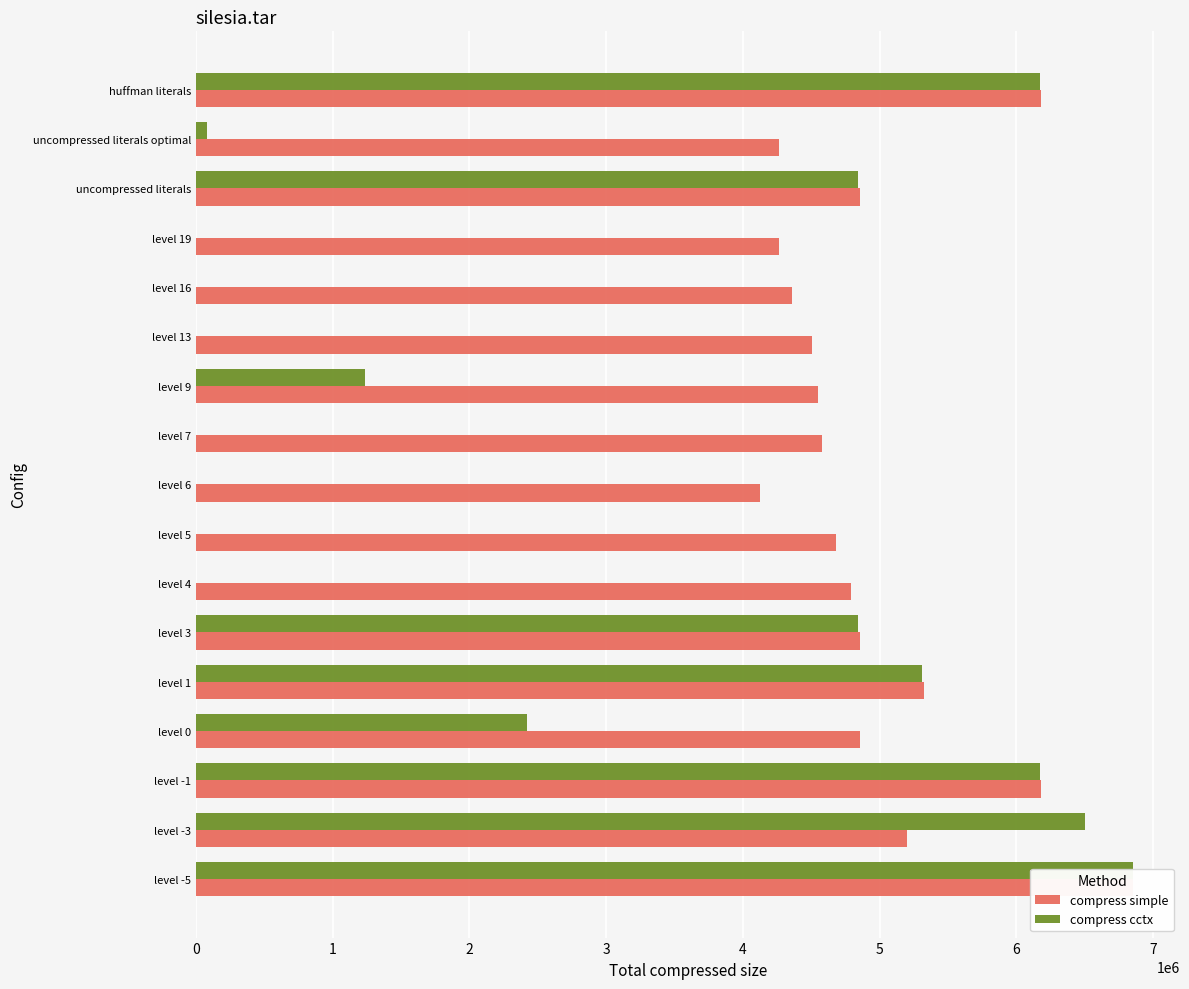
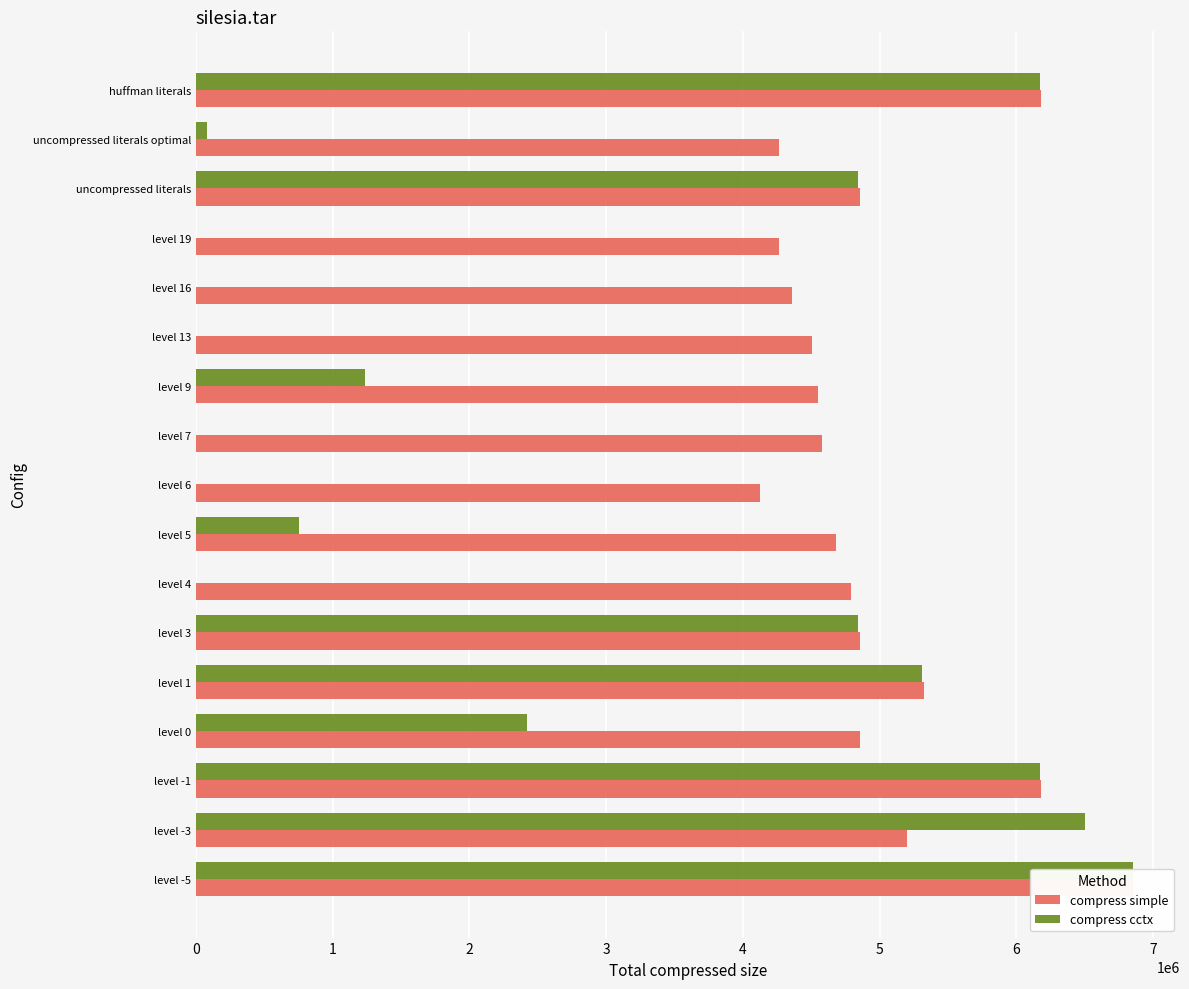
  {
    "compress simple": {
      "huffman literals": 6180000,
      "uncompressed literals optimal": 4270000,
      "uncompressed literals": 4850000,
      "level 19": 4270000,
      "level 16": 4360000,
      "level 13": 4500000,
      "level 9": 4550000,
      "level 7": 4580000,
      "level 6": 4120000,
      "level 5": 4680000,
      "level 4": 4790000,
      "level 3": 4850000,
      "level 1": 5330000,
      "level 0": 4850000,
      "level -1": 6180000,
      "level -3": 5200000
    },
    "compress cctx": {
      "huffman literals": 6170000,
      "uncompressed literals optimal": 80000,
      "uncompressed literals": 4840000,
      "level 19": 0,
      "level 16": 0,
      "level 13": 0,
      "level 9": 1240000,
      "level 7": 0,
      "level 6": 0,
-     "level 5": 0,
+     "level 5": 760000,
      "level 4": 0,
      "level 3": 4840000,
      "level 1": 5310000,
      "level 0": 2420000,
      "level -1": 6170000,
      "level -3": 6500000
    }
  }
